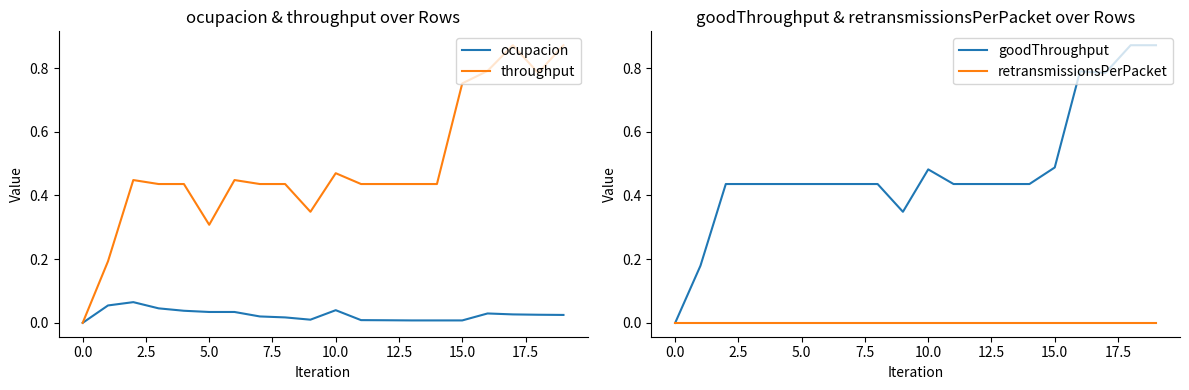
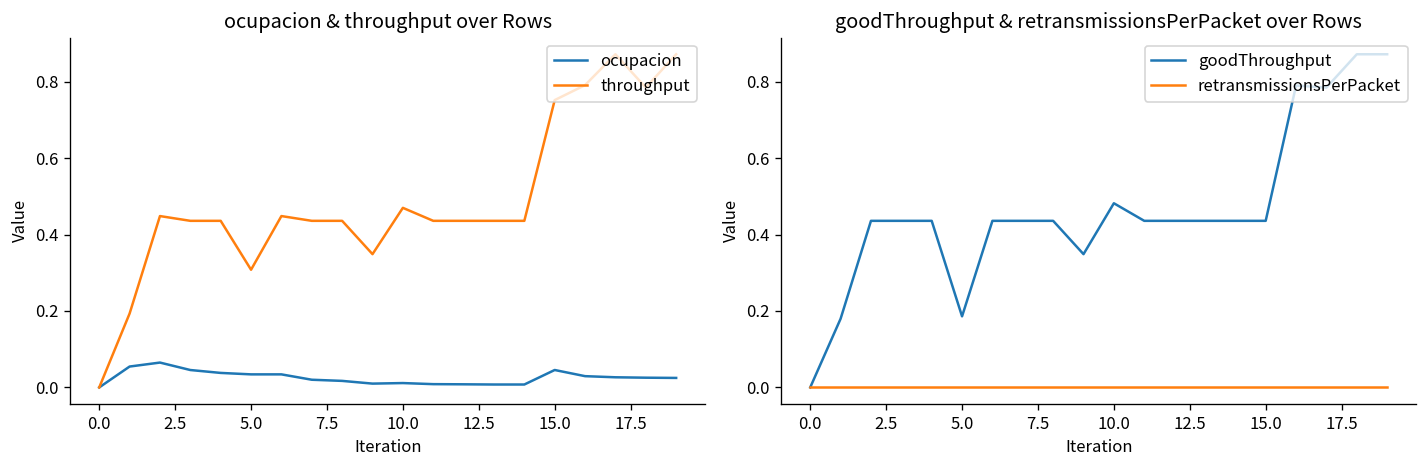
  {
    "ocupacion & throughput over Rows": {
      "ocupacion": {
        "5.0": 0.03,
-       "10.0": 0.04,
-       "15.0": 0.01
+       "10.0": 0.01,
+       "15.0": 0.05
      },
      "throughput": {
        "5.0": 0.31,
        "10.0": 0.47
      }
    },
    "goodThroughput & retransmissionsPerPacket over Rows": {
      "goodThroughput": {
-       "5.0": 0.44,
+       "5.0": 0.19,
        "10.0": 0.48,
-       "15.0": 0.49
+       "15.0": 0.44
      },
      "retransmissionsPerPacket": {
        "5.0": 0.00,
        "10.0": 0.00,
        "15.0": 0.00
      }
    }
  }
